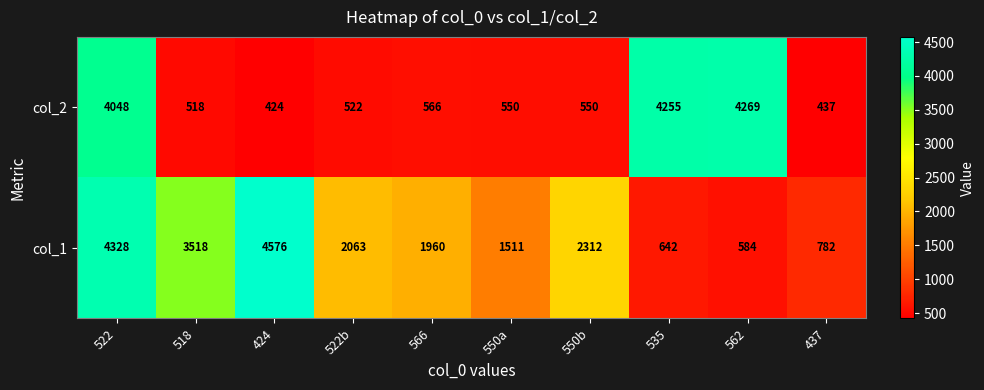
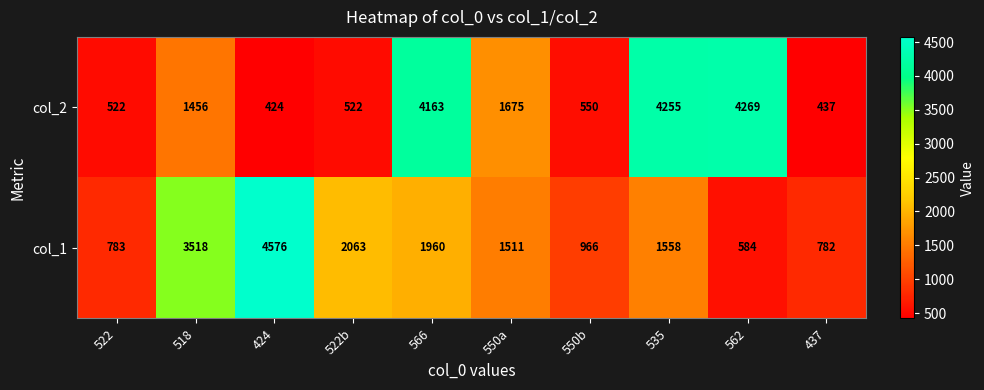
  {
    "col_2": {
-     "522": 4048,
-     "518": 518,
+     "522": 522,
+     "518": 1456,
      "424": 424,
      "522b": 522,
-     "566": 566,
-     "550a": 550,
+     "566": 4163,
+     "550a": 1675,
      "550b": 550,
      "535": 4255,
      "562": 4269,
      "437": 437
    },
    "col_1": {
-     "522": 4328,
+     "522": 783,
      "518": 3518,
      "424": 4576,
      "522b": 2063,
      "566": 1960,
      "550a": 1511,
-     "550b": 2312,
-     "535": 642,
+     "550b": 966,
+     "535": 1558,
      "562": 584,
      "437": 782
    }
  }
